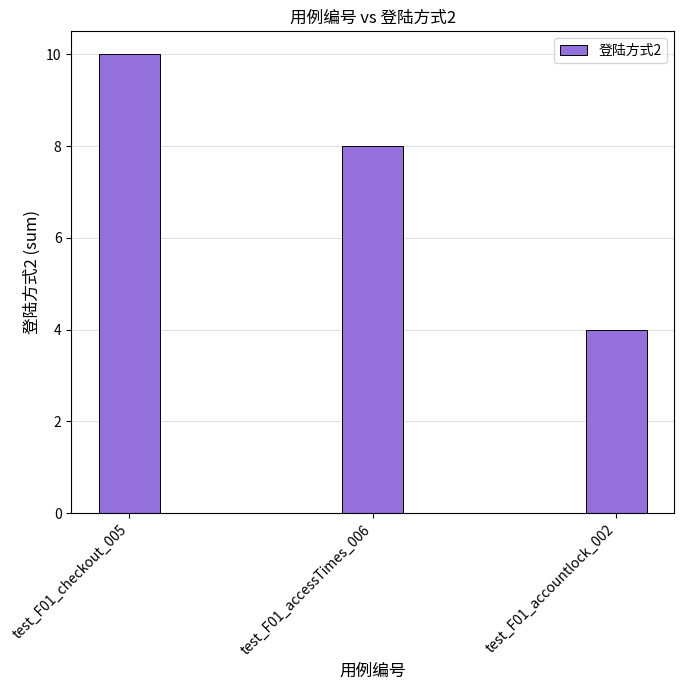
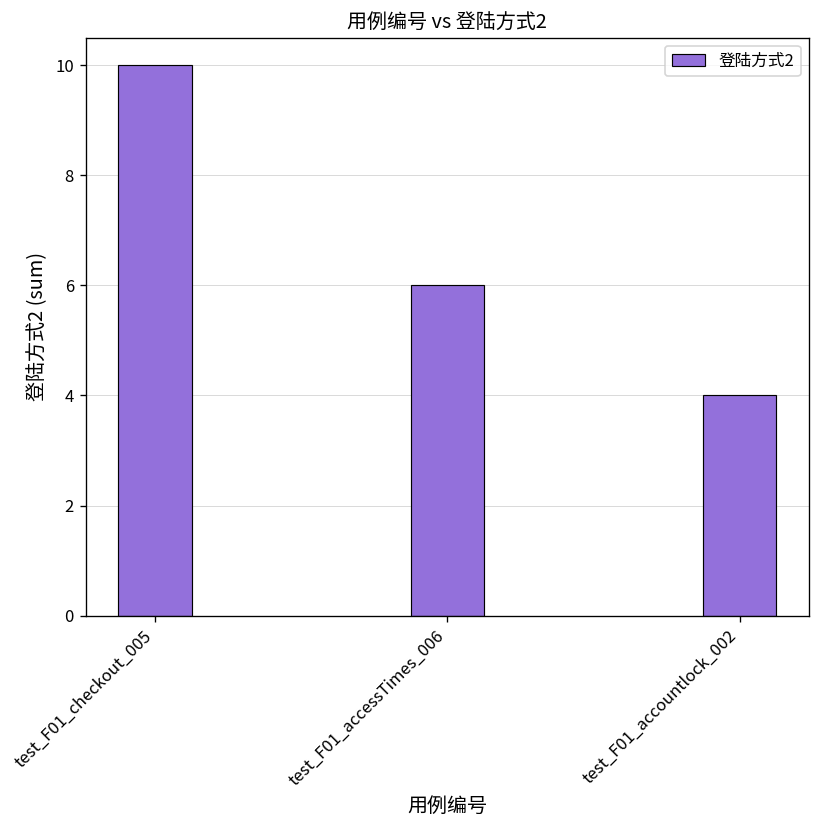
  {
    "test_F01_checkout_005": 10,
-   "test_F01_accessTimes_006": 8,
+   "test_F01_accessTimes_006": 6,
    "test_F01_accountlock_002": 4
  }
